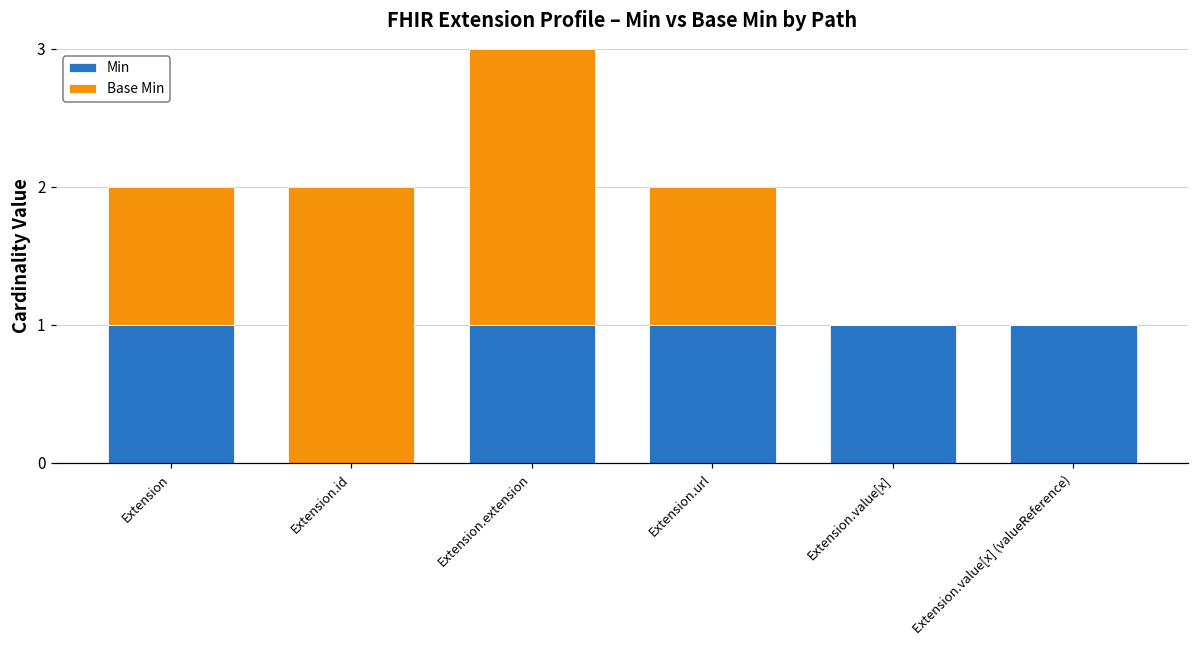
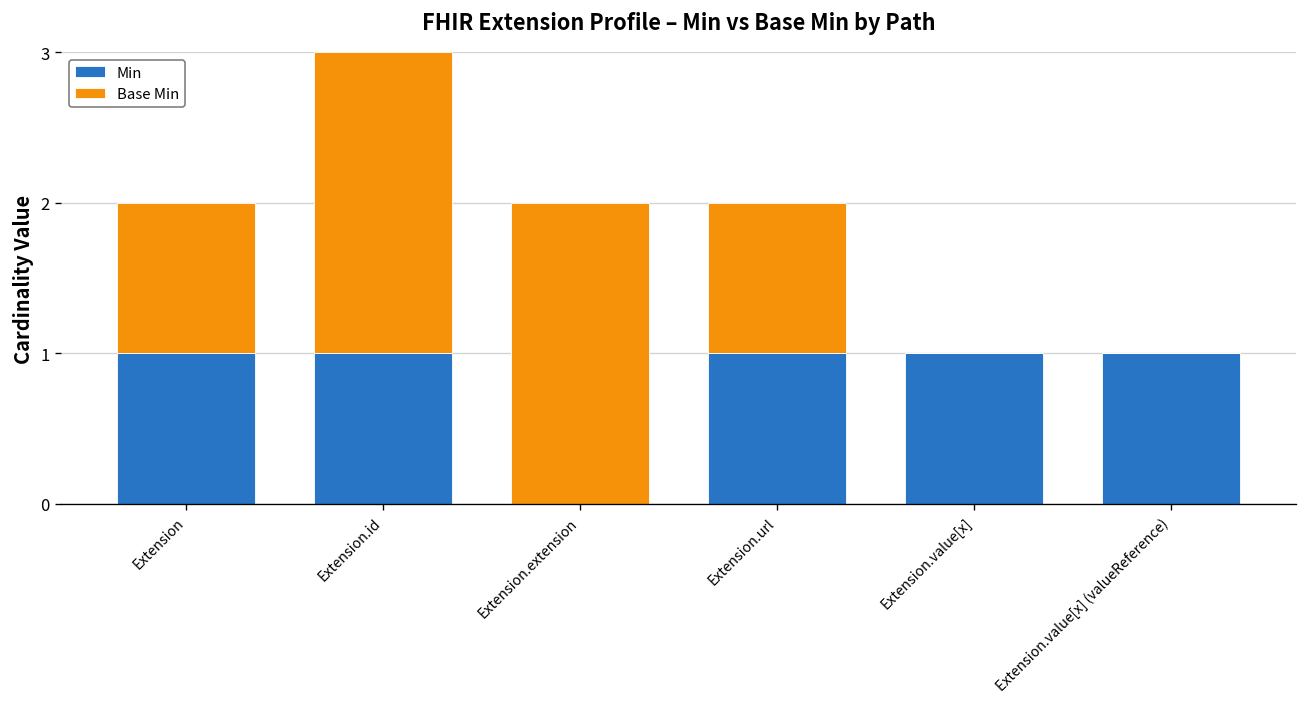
  {
    "Min": {
      "Extension": 1,
-     "Extension.id": 0,
-     "Extension.extension": 1,
+     "Extension.id": 1,
+     "Extension.extension": 0,
      "Extension.url": 1,
      "Extension.value[x]": 1,
      "Extension.value[x] (valueReference)": 1
    }
  }
